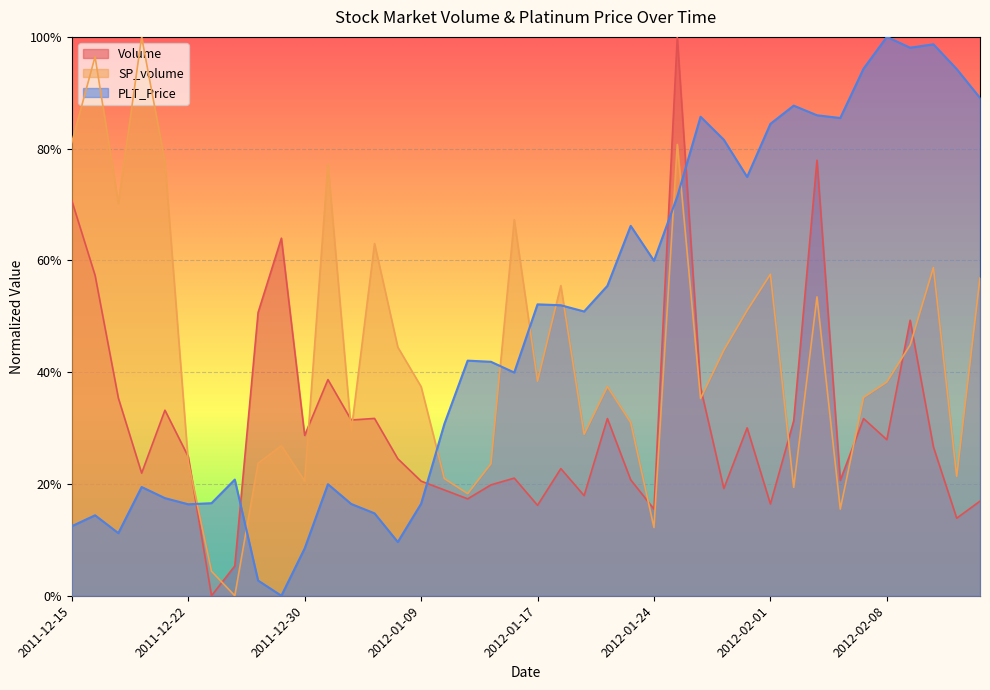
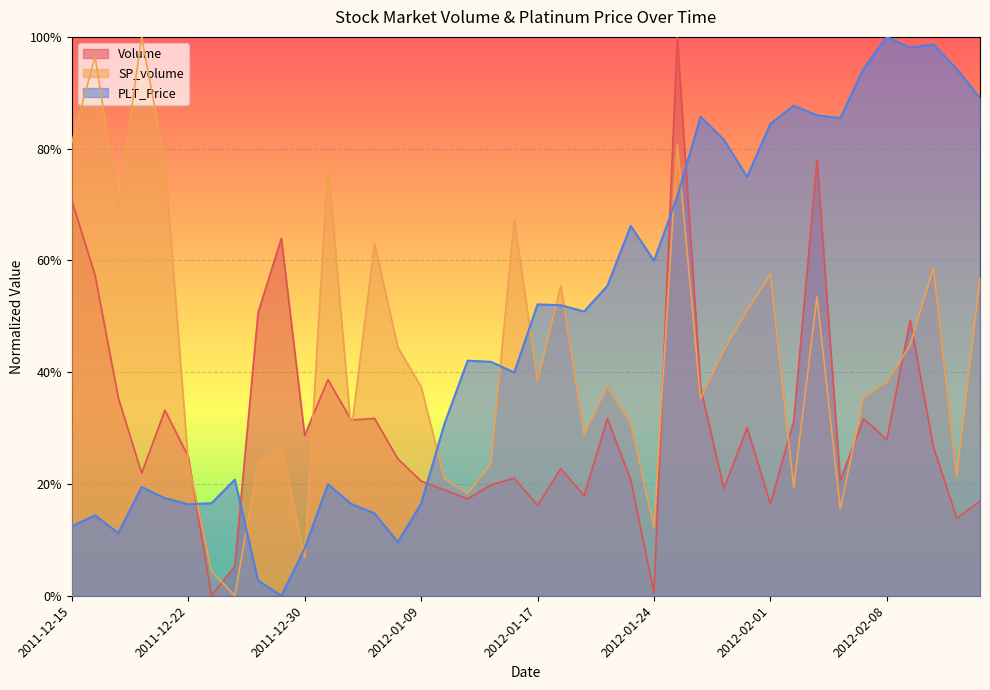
  {
    "Volume": {
      "2011-12-15": "71%",
      "2011-12-22": "25%",
      "2011-12-30": "29%",
      "2012-01-09": "21%",
      "2012-01-17": "16%",
-     "2012-01-24": "16%",
+     "2012-01-24": "1%",
      "2012-02-01": "16%",
      "2012-02-08": "28%"
    },
    "SP_volume": {
      "2011-12-15": "81%",
      "2011-12-22": "24%",
-     "2011-12-30": "21%",
+     "2011-12-30": "7%",
      "2012-01-09": "37%",
      "2012-01-17": "38%",
      "2012-01-24": "12%",
      "2012-02-01": "58%",
      "2012-02-08": "38%"
    },
    "PLT_Price": {
      "2011-12-15": "12%",
      "2011-12-22": "16%",
      "2011-12-30": "8%",
      "2012-01-09": "16%",
      "2012-01-17": "52%",
      "2012-01-24": "60%",
      "2012-02-01": "84%",
      "2012-02-08": "100%"
    }
  }
